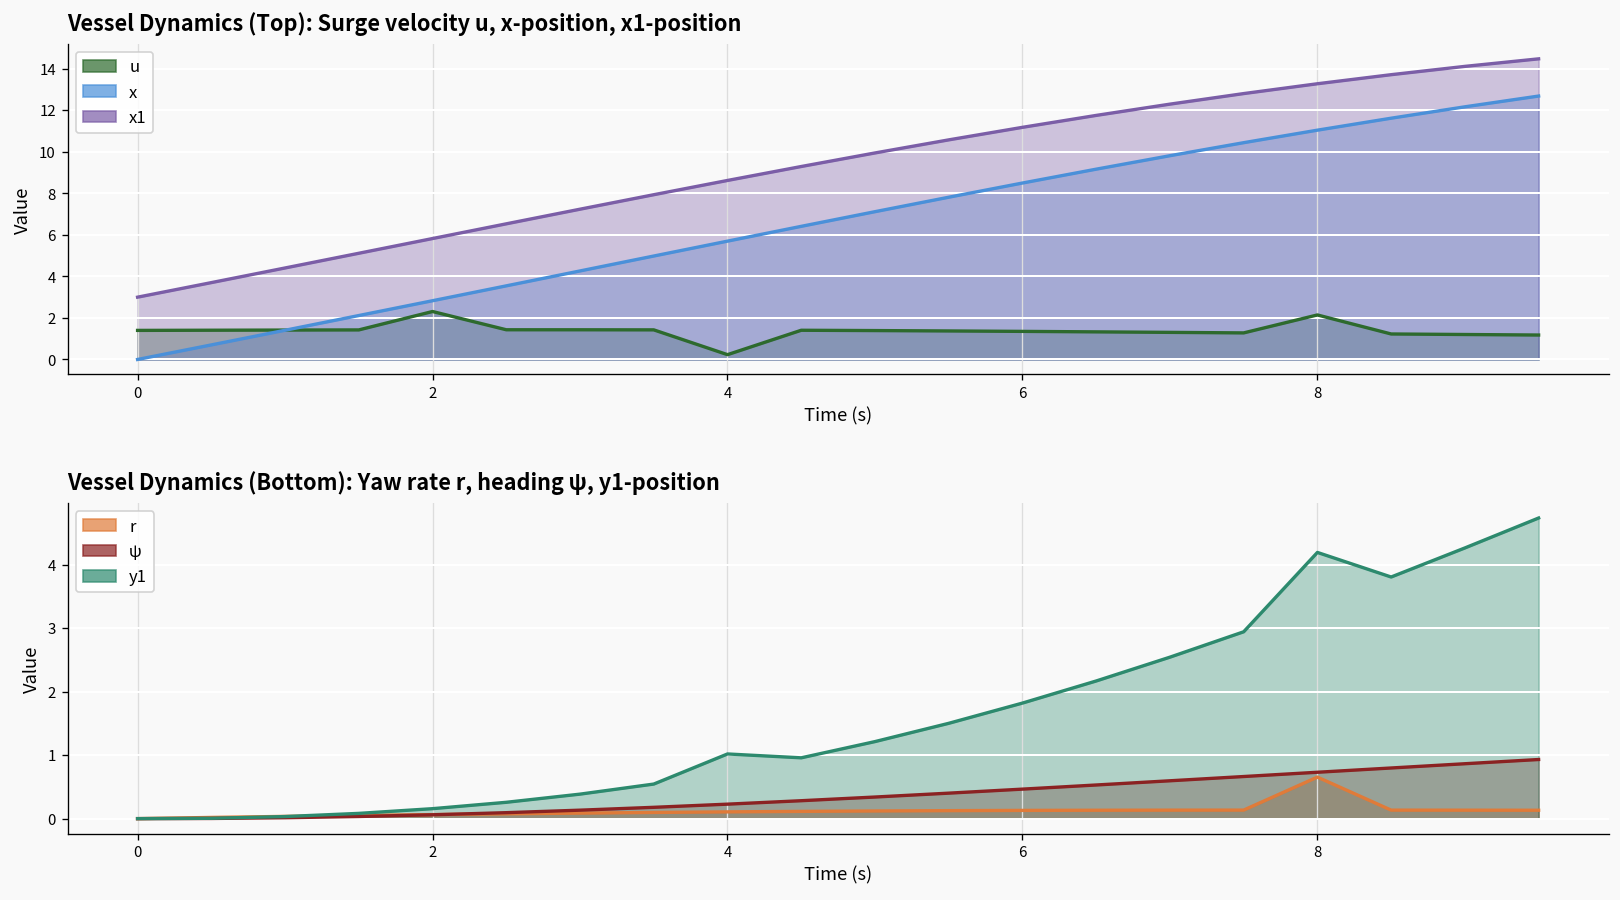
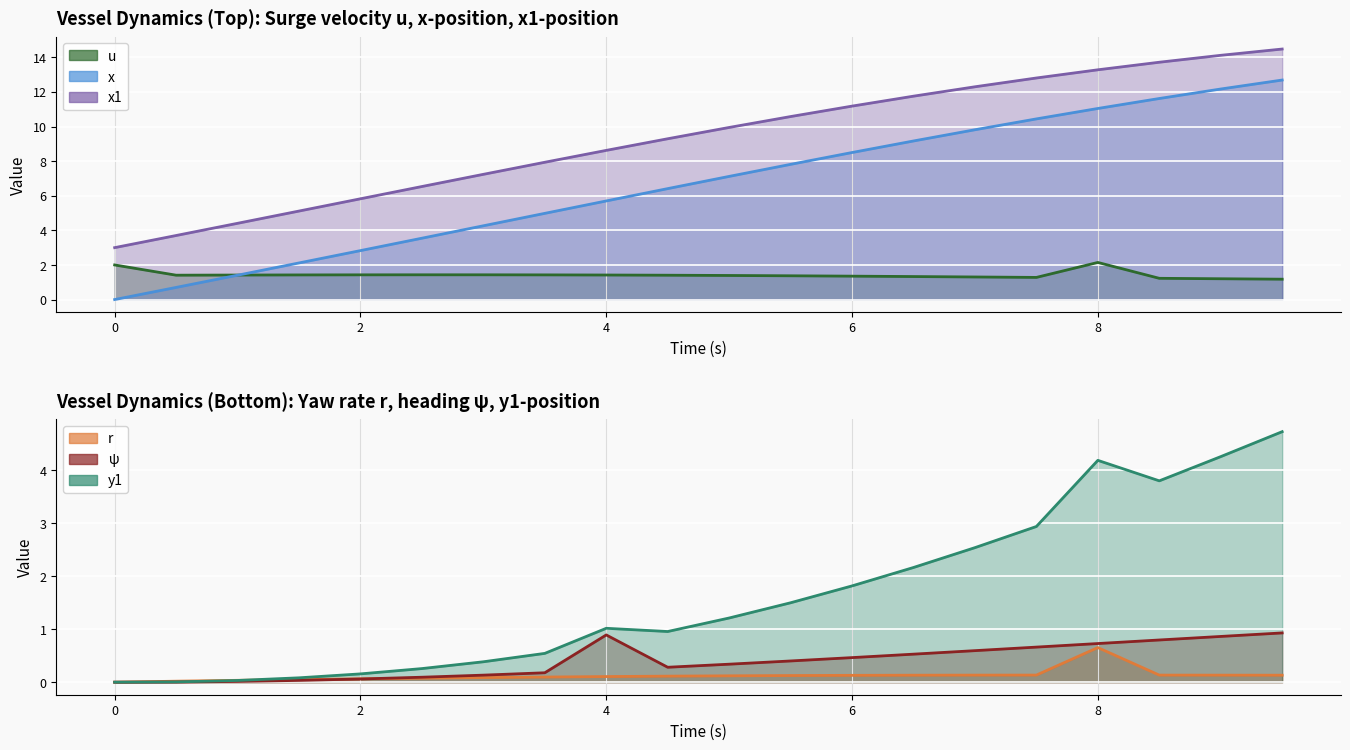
  {
    "Vessel Dynamics (Top): Surge velocity u, x-position, x1-position": {
      "u": {
-       "0": 1.4,
-       "2": 2.3,
-       "4": 0.2,
+       "0": 2.0,
+       "2": 1.4,
+       "4": 1.4,
        "6": 1.4,
        "8": 2.1
      }
    },
    "Vessel Dynamics (Bottom): Yaw rate r, heading ψ, y1-position": {
      "r": {
        "4": 0.1,
        "6": 0.1,
        "8": 0.7
      },
      "ψ": {
-       "4": 0.2,
+       "4": 0.9,
        "6": 0.5,
        "8": 0.7
      },
      "y1": {
        "2": 0.2,
        "4": 1.0,
        "6": 1.8,
        "8": 4.2
      }
    }
  }
